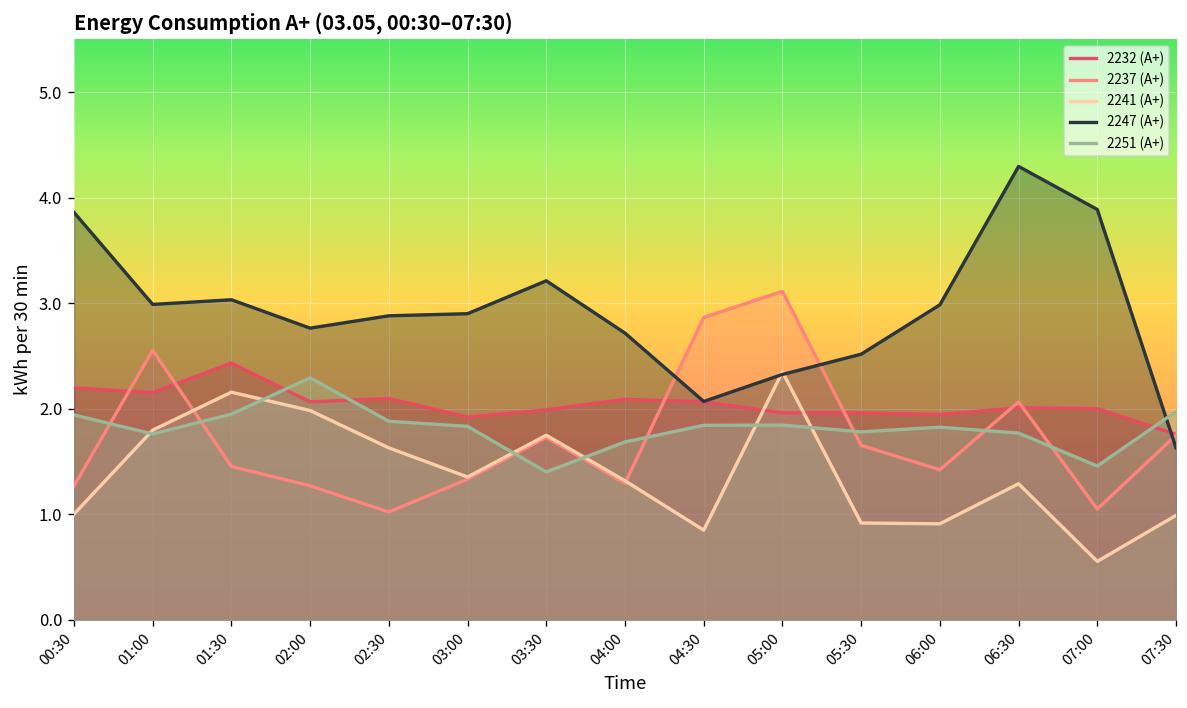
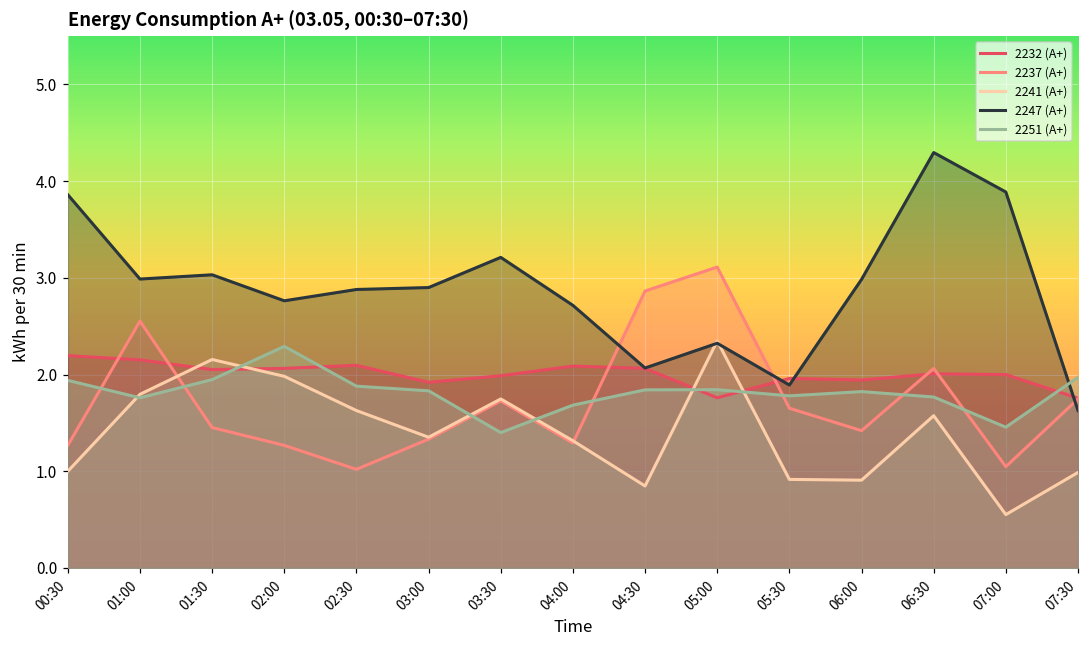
  {
    "2232 (А+)": {
      "00:30": 2.2,
      "01:00": 2.2,
-     "01:30": 2.4,
+     "01:30": 2.1,
      "02:00": 2.1,
      "02:30": 2.1,
      "03:00": 1.9,
      "03:30": 2.0,
      "04:00": 2.1,
-     "05:00": 2.0,
+     "05:00": 1.8,
      "05:30": 2.0,
      "06:00": 1.9,
      "06:30": 2.0,
      "07:00": 2.0
    },
    "2237 (А+)": {
      "00:30": 1.3,
      "01:00": 2.6,
      "01:30": 1.5,
      "02:00": 1.3,
      "02:30": 1.0,
      "04:30": 2.9,
      "05:00": 3.1,
      "05:30": 1.7,
      "06:00": 1.4,
      "06:30": 2.1,
      "07:00": 1.0
    },
    "2241 (А+)": {
      "00:30": 1.0,
      "01:00": 1.8,
      "01:30": 2.2,
      "02:00": 2.0,
      "02:30": 1.6,
      "04:30": 0.8,
      "05:30": 0.9,
      "06:00": 0.9,
-     "06:30": 1.3,
+     "06:30": 1.6,
      "07:00": 0.6,
      "07:30": 1.0
    },
    "2247 (А+)": {
      "00:30": 3.9,
      "01:00": 3.0,
      "01:30": 3.0,
      "02:00": 2.8,
      "02:30": 2.9,
      "03:00": 2.9,
      "03:30": 3.2,
      "04:00": 2.7,
-     "05:30": 2.5,
+     "05:30": 1.9,
      "06:00": 3.0,
      "06:30": 4.3,
      "07:00": 3.9,
      "07:30": 1.6
    },
    "2251 (А+)": {
      "00:30": 1.9,
      "01:00": 1.8,
      "01:30": 1.9,
      "02:00": 2.3,
      "02:30": 1.9,
      "03:00": 1.8,
      "03:30": 1.4,
      "04:00": 1.7,
      "04:30": 1.8,
      "05:00": 1.8,
      "05:30": 1.8,
      "06:00": 1.8,
      "06:30": 1.8,
      "07:00": 1.5,
      "07:30": 2.0
    }
  }
